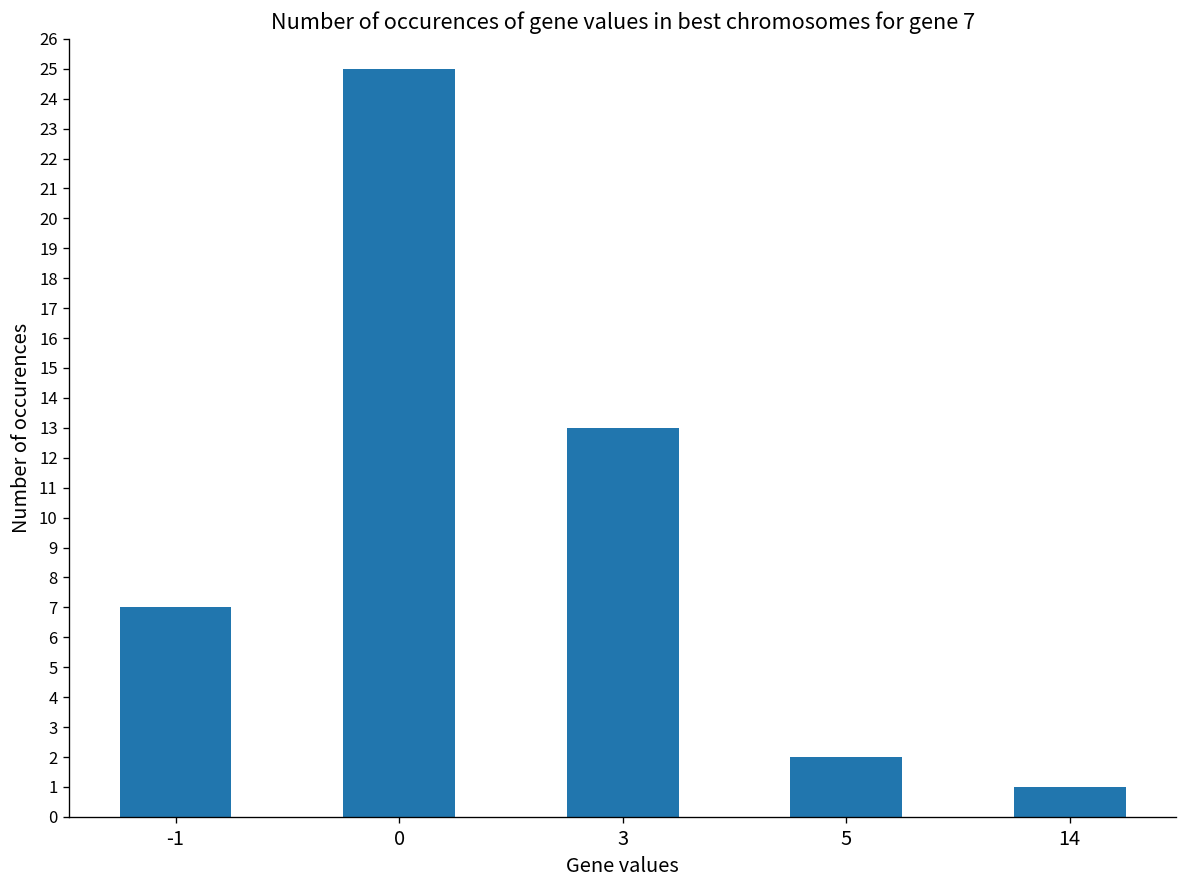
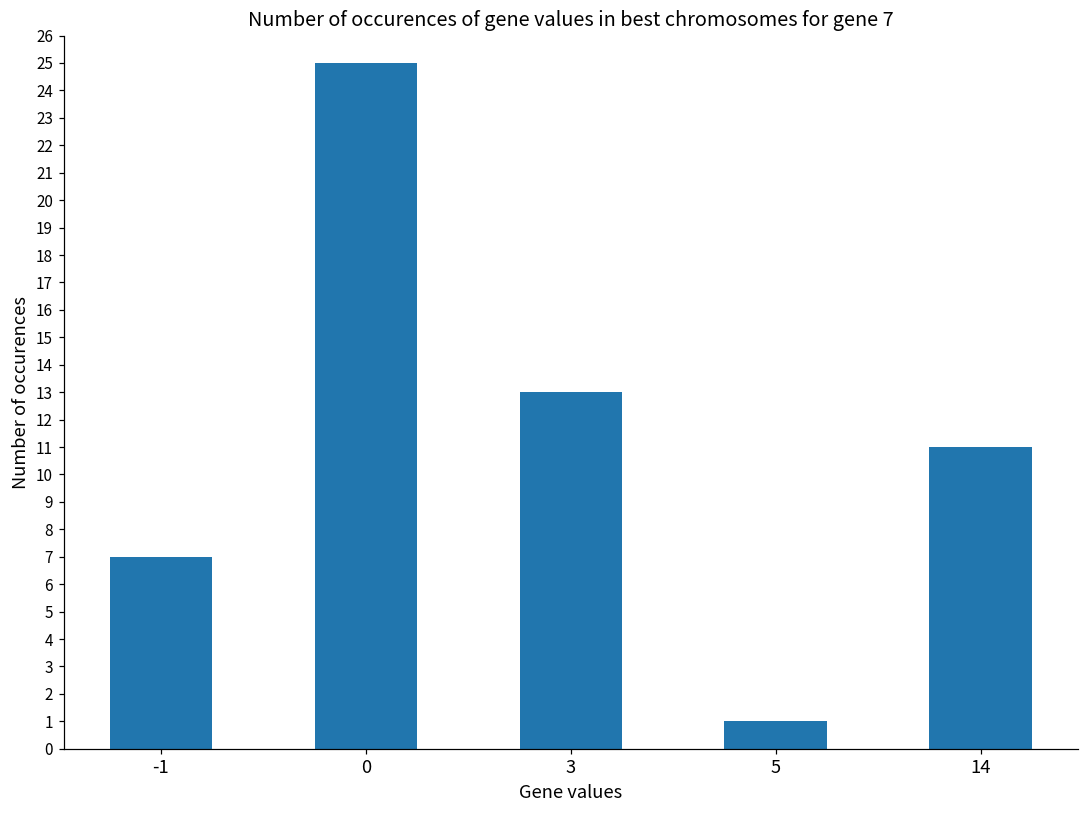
  {
    "-1": 7,
    "0": 25,
    "3": 13,
-   "5": 2,
-   "14": 1
+   "5": 1,
+   "14": 11
  }
